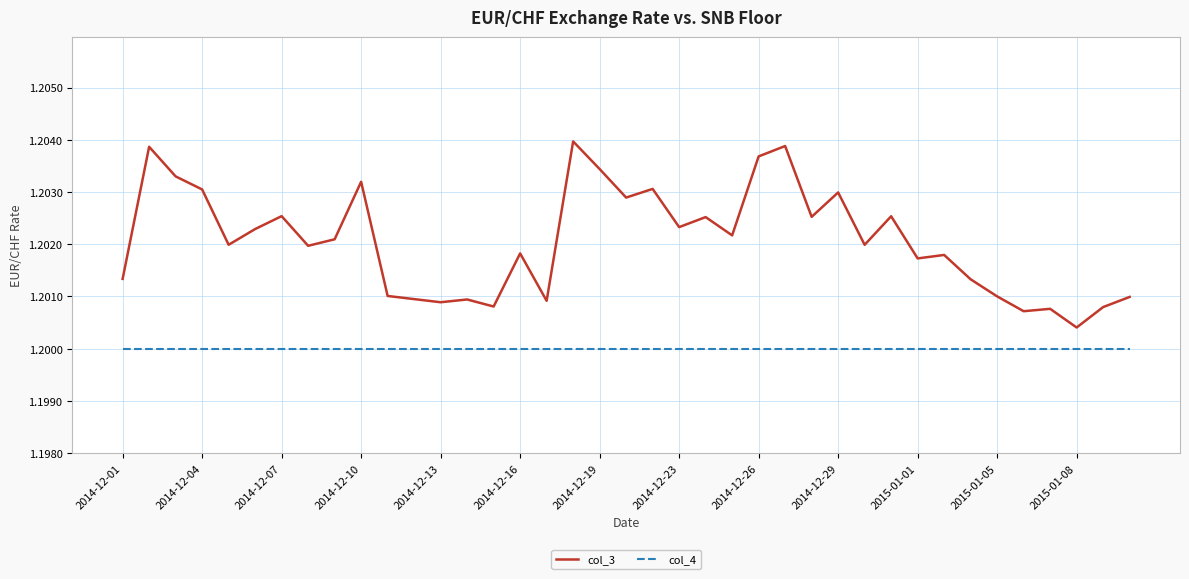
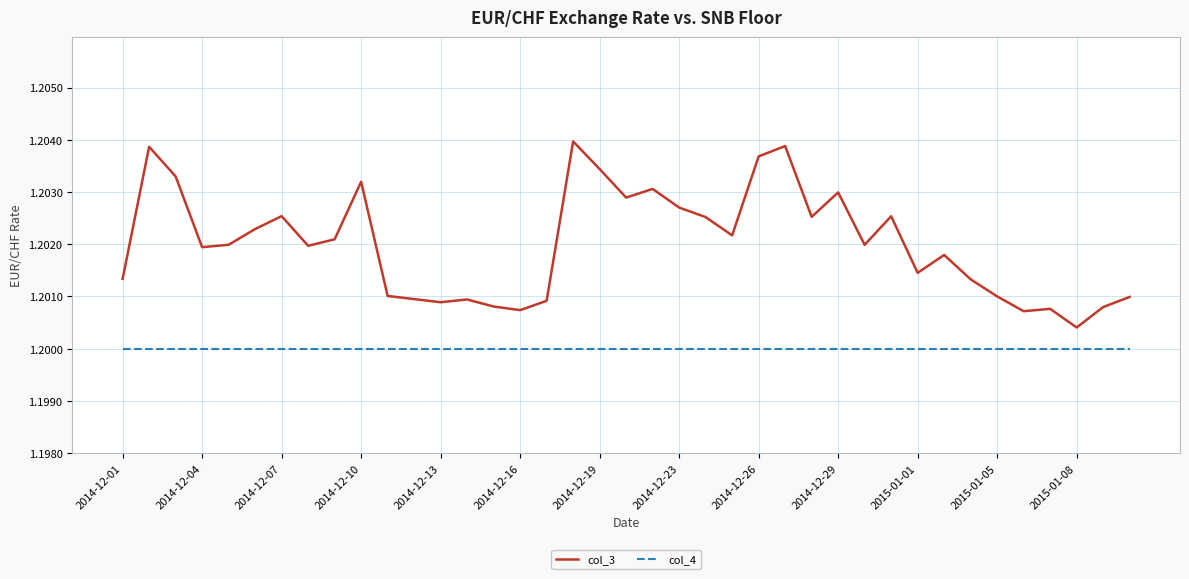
  {
    "col_3": {
      "2014-12-01": 1.2013,
-     "2014-12-04": 1.2030,
+     "2014-12-04": 1.2019,
      "2014-12-07": 1.2025,
      "2014-12-10": 1.2032,
      "2014-12-13": 1.2009,
-     "2014-12-16": 1.2018,
+     "2014-12-16": 1.2007,
      "2014-12-19": 1.2034,
-     "2014-12-23": 1.2023,
+     "2014-12-23": 1.2027,
      "2014-12-26": 1.2037,
      "2014-12-29": 1.2030,
-     "2015-01-01": 1.2017,
+     "2015-01-01": 1.2015,
      "2015-01-05": 1.2010,
      "2015-01-08": 1.2004
    },
    "col_4": {
      "2014-12-01": 1.2000,
      "2014-12-04": 1.2000,
      "2014-12-07": 1.2000,
      "2014-12-10": 1.2000,
      "2014-12-13": 1.2000,
      "2014-12-16": 1.2000,
      "2014-12-19": 1.2000,
      "2014-12-23": 1.2000,
      "2014-12-26": 1.2000,
      "2014-12-29": 1.2000,
      "2015-01-01": 1.2000,
      "2015-01-05": 1.2000,
      "2015-01-08": 1.2000
    }
  }
